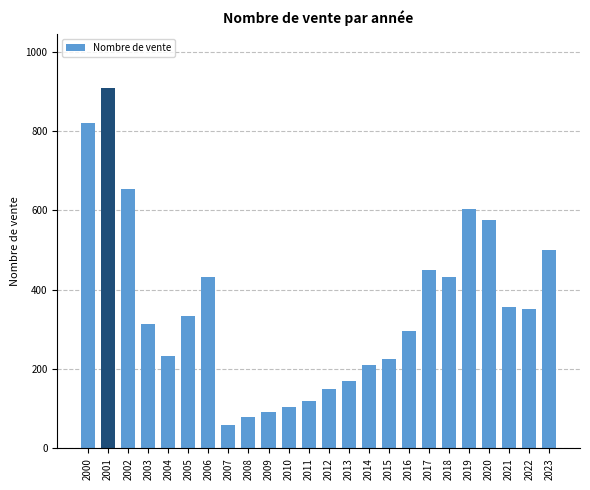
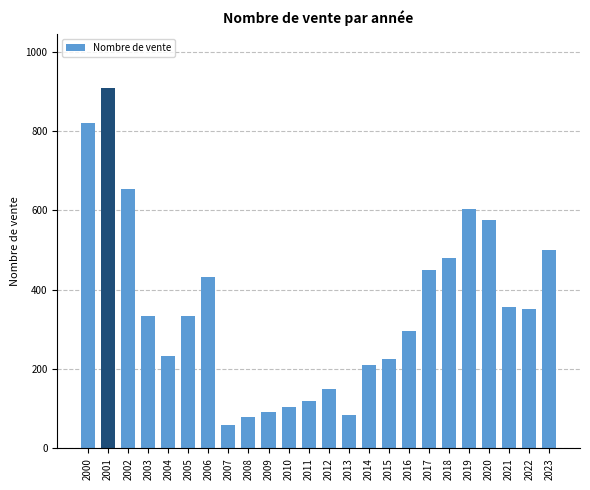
  {
    "2000": 820,
    "2001": 910,
    "2002": 650,
-   "2003": 310,
+   "2003": 330,
    "2004": 230,
    "2005": 330,
    "2006": 430,
    "2007": 60,
    "2008": 80,
    "2009": 90,
    "2010": 100,
    "2011": 120,
    "2012": 150,
-   "2013": 170,
+   "2013": 80,
    "2014": 210,
    "2015": 230,
    "2016": 300,
    "2017": 450,
-   "2018": 430,
+   "2018": 480,
    "2019": 600,
    "2020": 580,
    "2021": 360,
    "2022": 350,
    "2023": 500
  }
